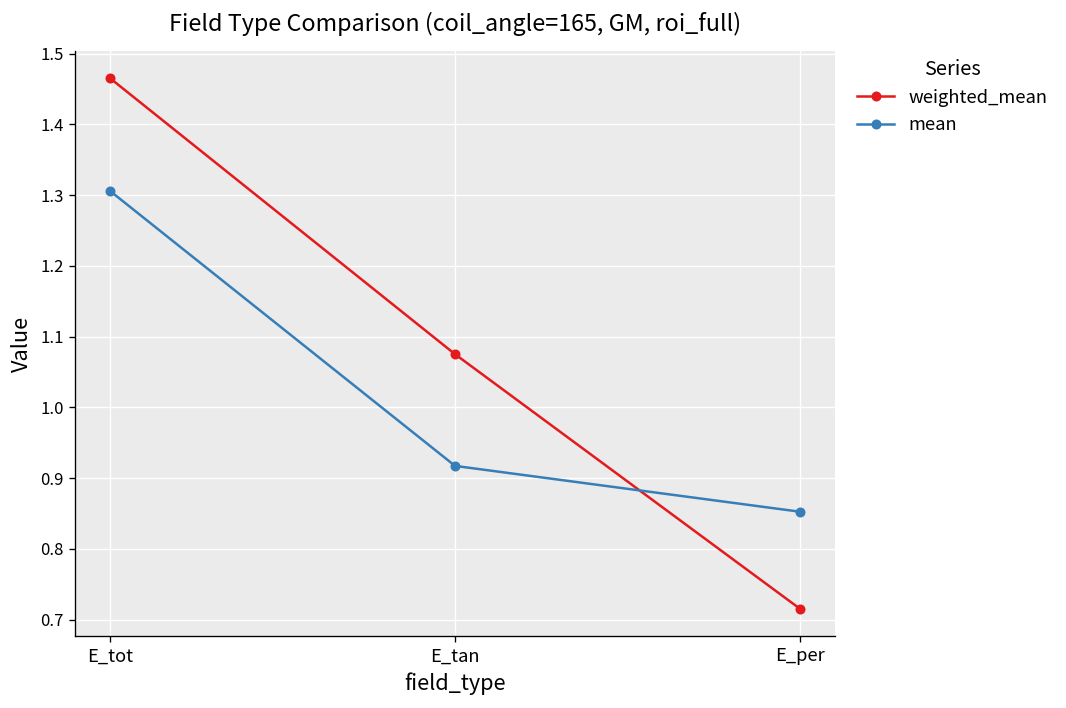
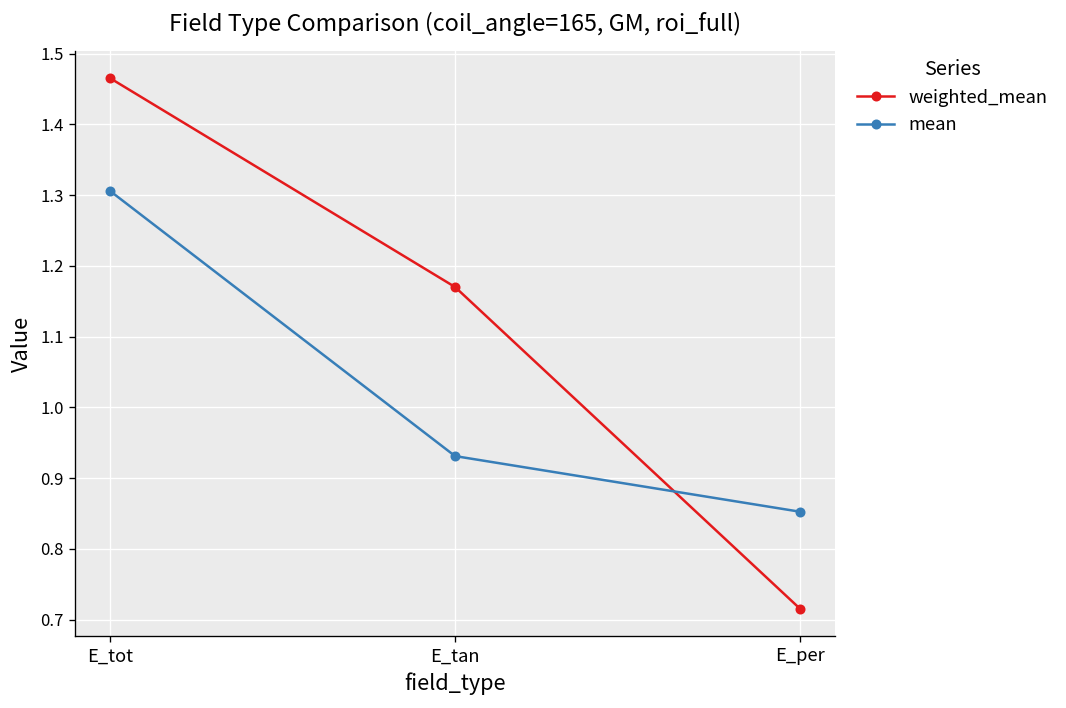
  {
    "weighted_mean": {
      "E_tot": 1.47,
-     "E_tan": 1.08,
+     "E_tan": 1.17,
      "E_per": 0.71
    },
    "mean": {
      "E_tot": 1.31,
-     "E_tan": 0.92,
+     "E_tan": 0.93,
      "E_per": 0.85
    }
  }
